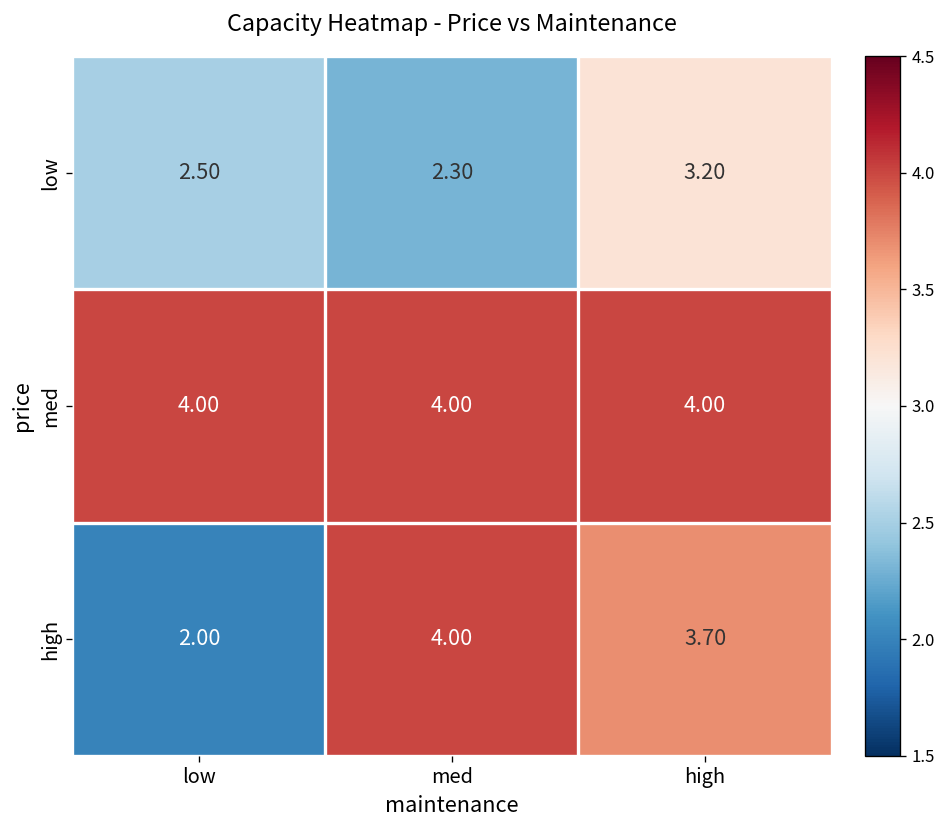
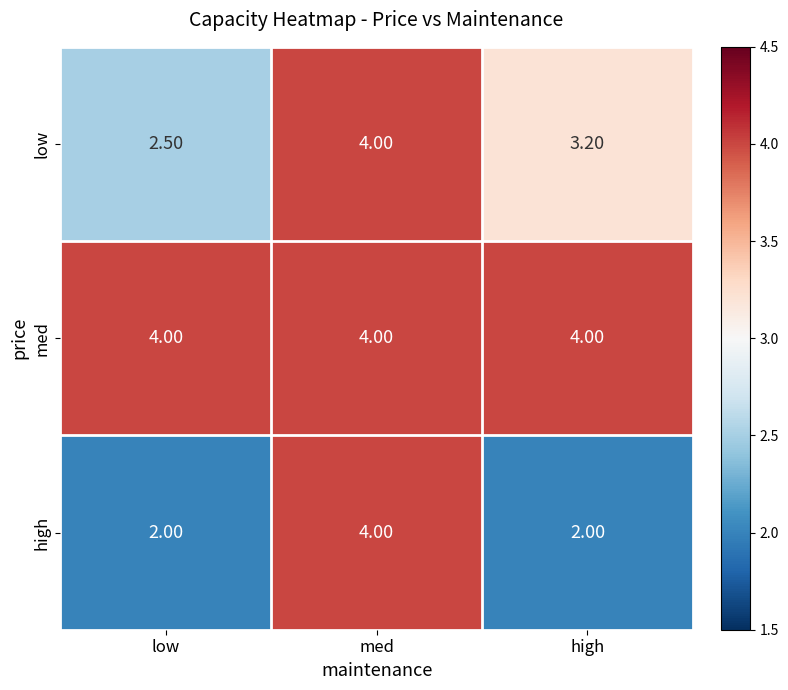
  {
    "low": {
      "low": 2.50,
-     "med": 2.30,
+     "med": 4.00,
      "high": 3.20
    },
    "med": {
      "low": 4.00,
      "med": 4.00,
      "high": 4.00
    },
    "high": {
      "low": 2.00,
      "med": 4.00,
-     "high": 3.70
+     "high": 2.00
    }
  }
